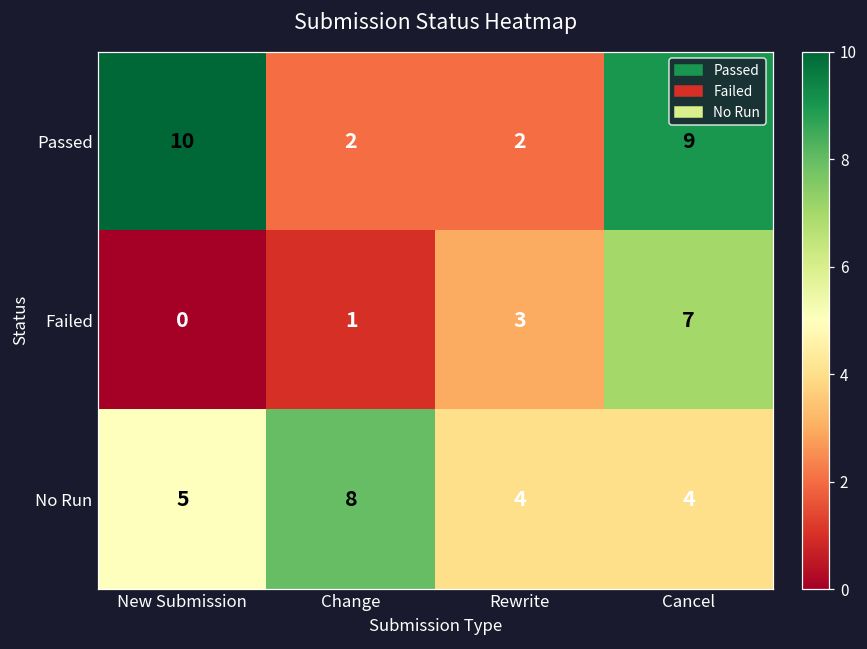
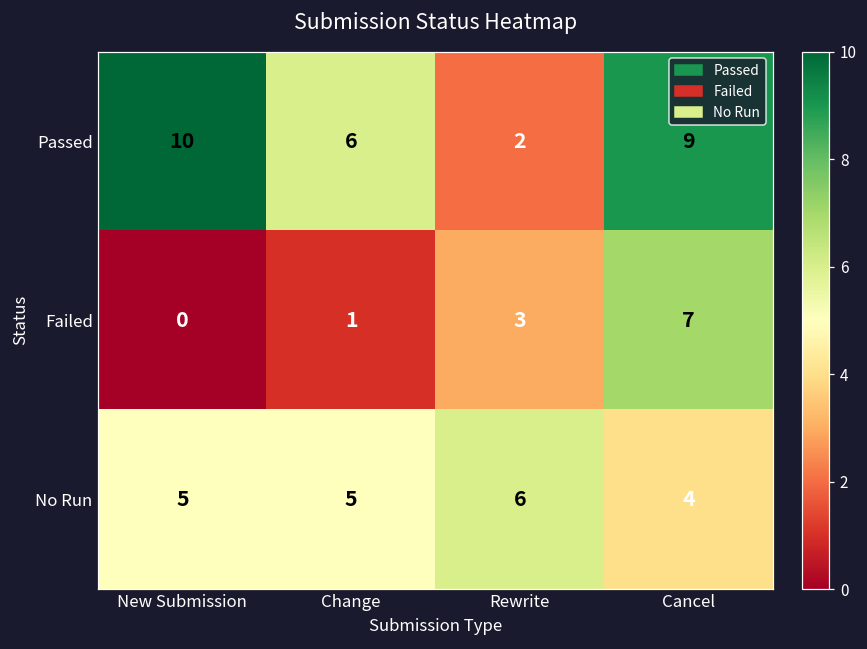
  {
    "Passed": {
      "New Submission": 10,
-     "Change": 2,
+     "Change": 6,
      "Rewrite": 2,
      "Cancel": 9
    },
    "Failed": {
      "New Submission": 0,
      "Change": 1,
      "Rewrite": 3,
      "Cancel": 7
    },
    "No Run": {
      "New Submission": 5,
-     "Change": 8,
-     "Rewrite": 4,
+     "Change": 5,
+     "Rewrite": 6,
      "Cancel": 4
    }
  }
